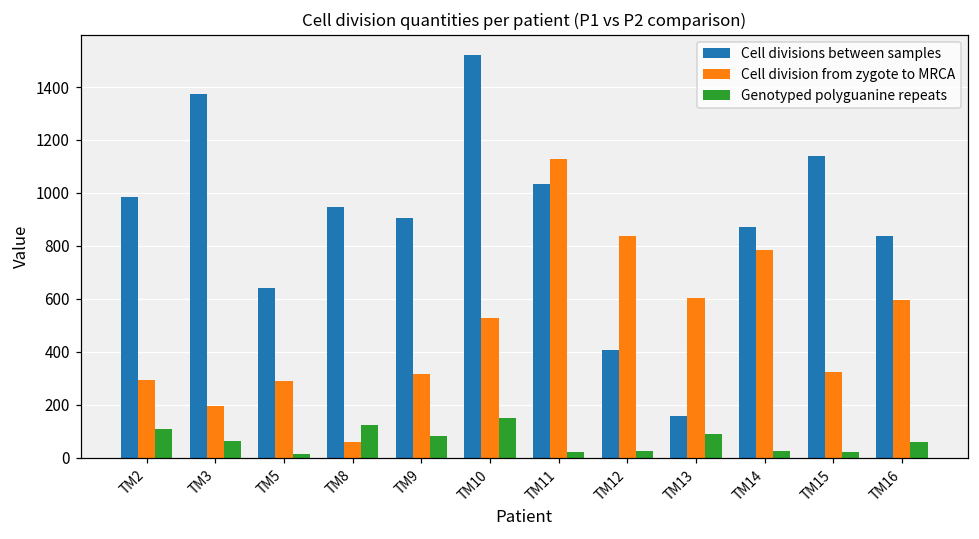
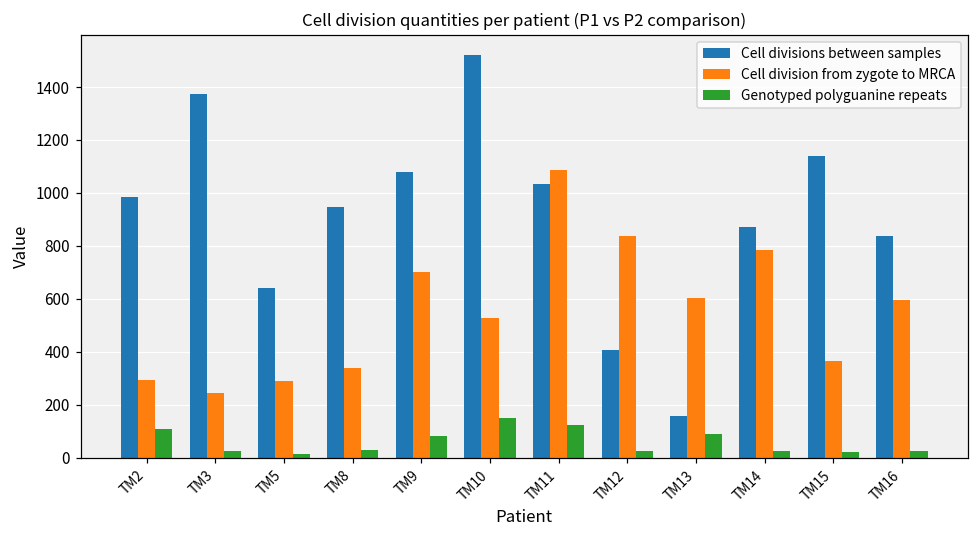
  {
    "Cell divisions between samples": {
      "TM2": 980,
      "TM3": 1380,
      "TM5": 640,
      "TM8": 950,
-     "TM9": 910,
+     "TM9": 1080,
      "TM10": 1520,
      "TM11": 1030,
      "TM12": 410,
      "TM13": 160,
      "TM14": 870,
      "TM15": 1140,
      "TM16": 840
    },
    "Cell division from zygote to MRCA": {
      "TM2": 290,
-     "TM3": 190,
+     "TM3": 250,
      "TM5": 290,
-     "TM8": 60,
-     "TM9": 320,
+     "TM8": 340,
+     "TM9": 700,
      "TM10": 530,
-     "TM11": 1130,
+     "TM11": 1090,
      "TM12": 840,
      "TM13": 600,
      "TM14": 780,
-     "TM15": 320,
+     "TM15": 360,
      "TM16": 590
    },
    "Genotyped polyguanine repeats": {
      "TM2": 110,
-     "TM3": 60,
+     "TM3": 20,
      "TM5": 10,
-     "TM8": 120,
+     "TM8": 30,
      "TM9": 80,
      "TM10": 150,
-     "TM11": 20,
+     "TM11": 120,
      "TM12": 30,
      "TM13": 90,
      "TM14": 20,
      "TM15": 20,
-     "TM16": 60
+     "TM16": 30
    }
  }
